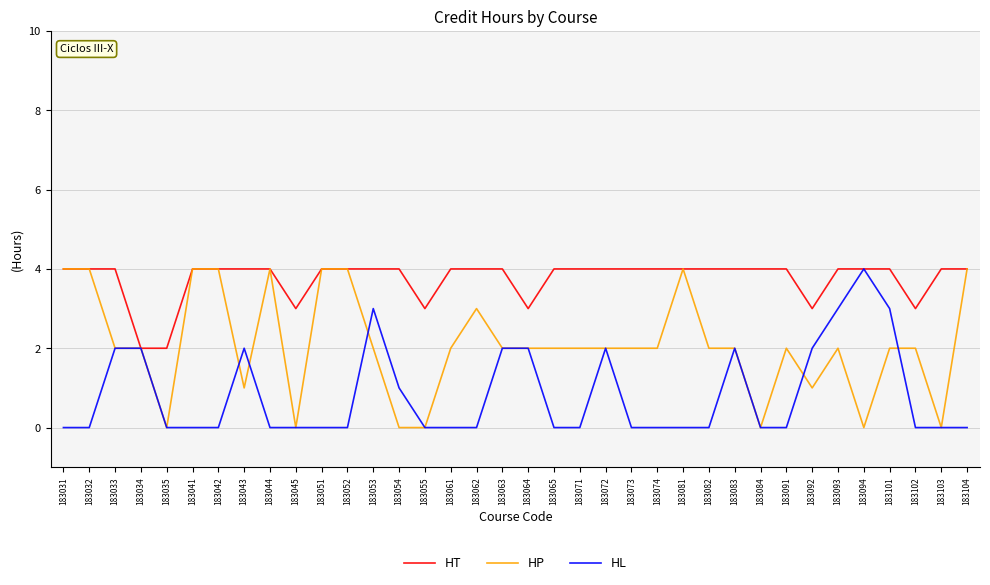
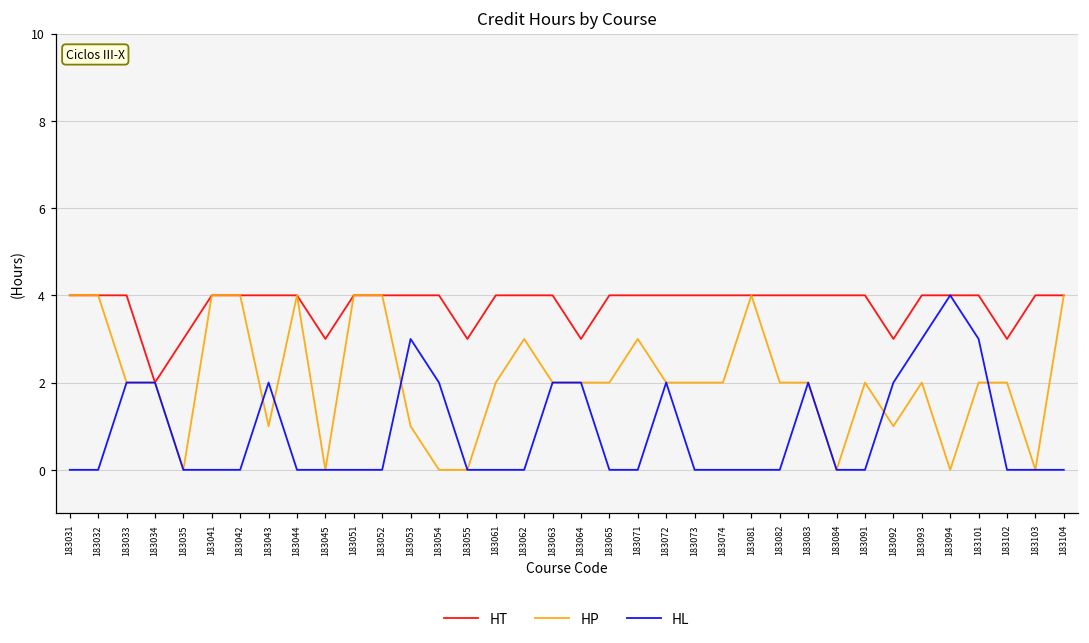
  {
    "HT": {
      "183033": 4,
-     "183035": 2,
+     "183035": 3,
      "183043": 4,
      "183045": 3,
      "183053": 4,
      "183054": 4,
      "183055": 3,
      "183061": 4,
      "183062": 4,
      "183063": 4,
      "183064": 3,
      "183065": 4,
      "183071": 4,
      "183072": 4,
      "183073": 4,
      "183074": 4,
      "183082": 4,
      "183083": 4,
      "183084": 4,
      "183091": 4,
      "183092": 3,
      "183093": 4,
      "183101": 4,
      "183102": 3,
      "183103": 4
    },
    "HP": {
      "183043": 1,
-     "183053": 2,
+     "183053": 1,
      "183054": 0,
      "183061": 2,
      "183062": 3,
      "183065": 2,
-     "183071": 2,
+     "183071": 3,
      "183073": 2,
      "183074": 2,
      "183082": 2,
      "183091": 2,
      "183092": 1,
      "183093": 2,
      "183094": 0,
      "183101": 2,
      "183102": 2
    },
    "HL": {
      "183031": 0,
      "183032": 0,
      "183041": 0,
      "183042": 0,
      "183043": 2,
      "183044": 0,
      "183051": 0,
      "183052": 0,
      "183053": 3,
-     "183054": 1,
+     "183054": 2,
      "183061": 0,
      "183062": 0,
      "183065": 0,
      "183071": 0,
      "183073": 0,
      "183074": 0,
      "183081": 0,
      "183082": 0,
      "183091": 0,
      "183092": 2,
      "183093": 3,
      "183101": 3,
      "183102": 0,
      "183104": 0
    }
  }
